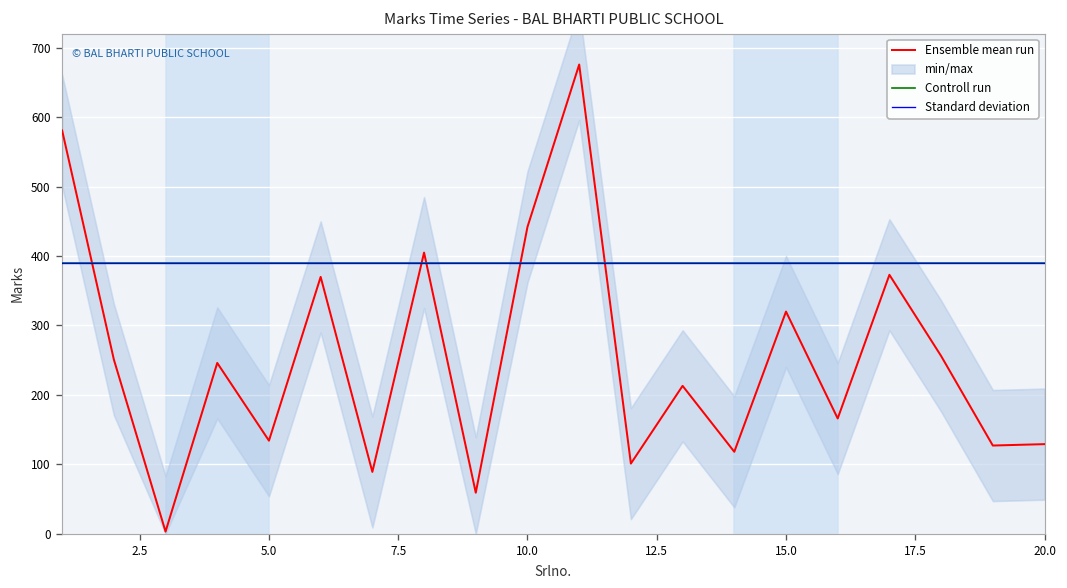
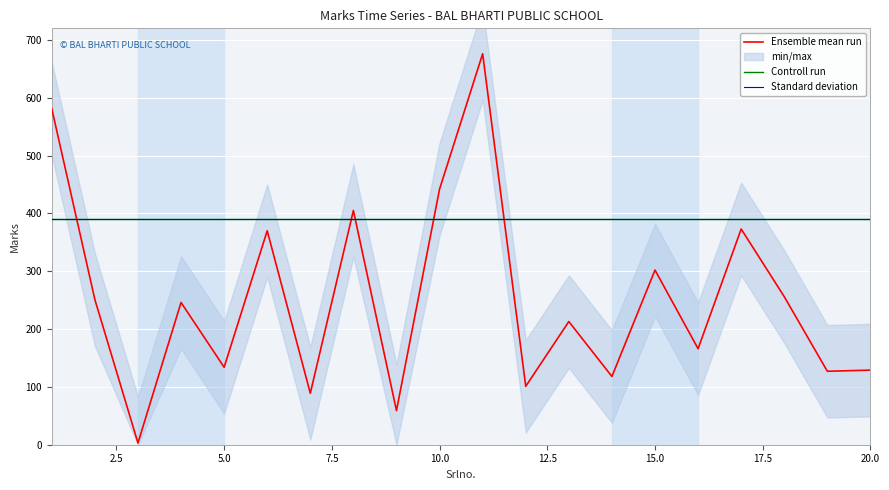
  {
    "Ensemble mean run": {
      "5.0": 130,
      "10.0": 440,
-     "15.0": 320,
+     "15.0": 300,
      "20.0": 130
    },
    "Standard deviation": {
      "5.0": 390,
      "10.0": 390,
      "15.0": 390,
      "20.0": 390
    }
  }
